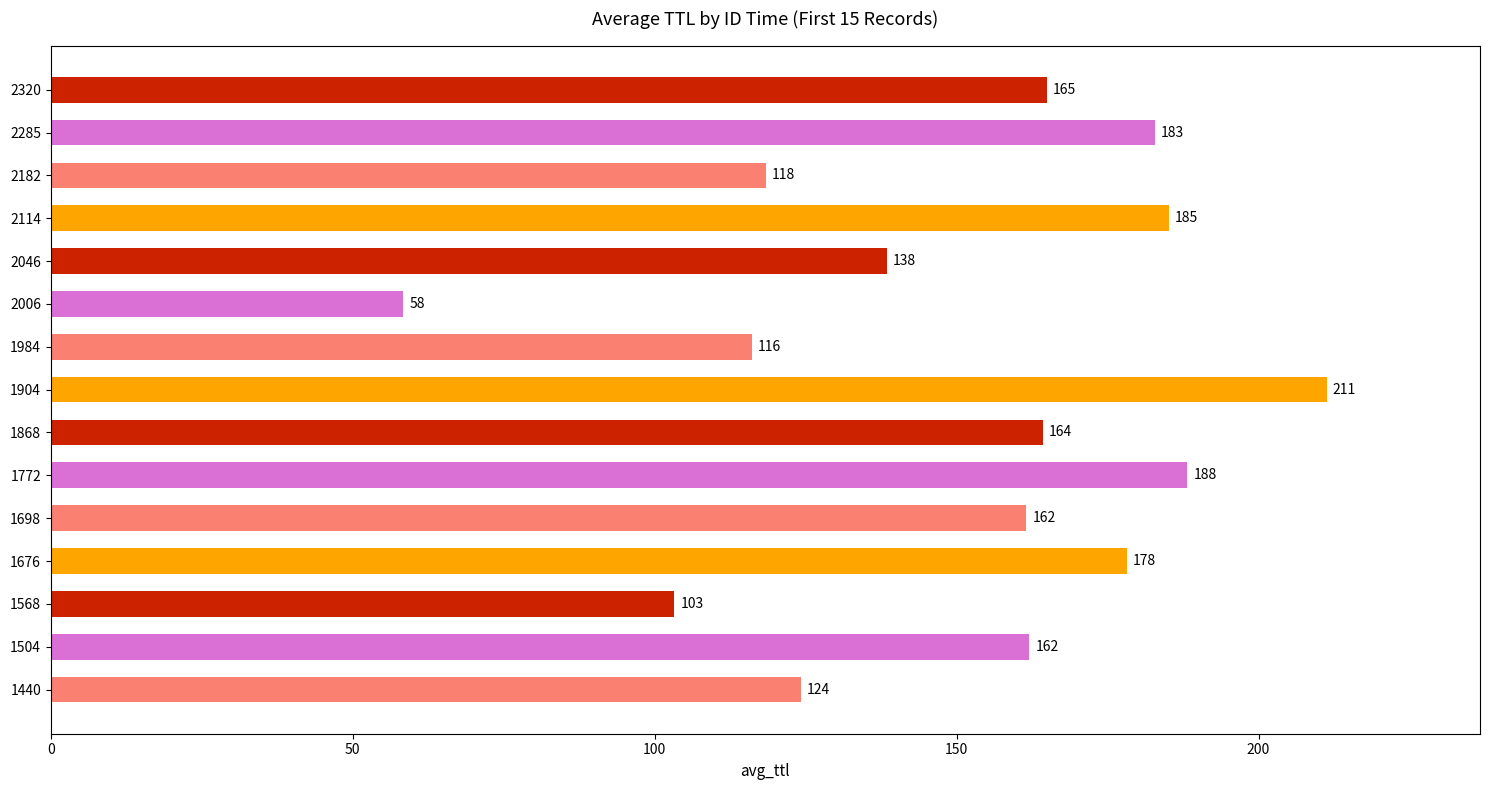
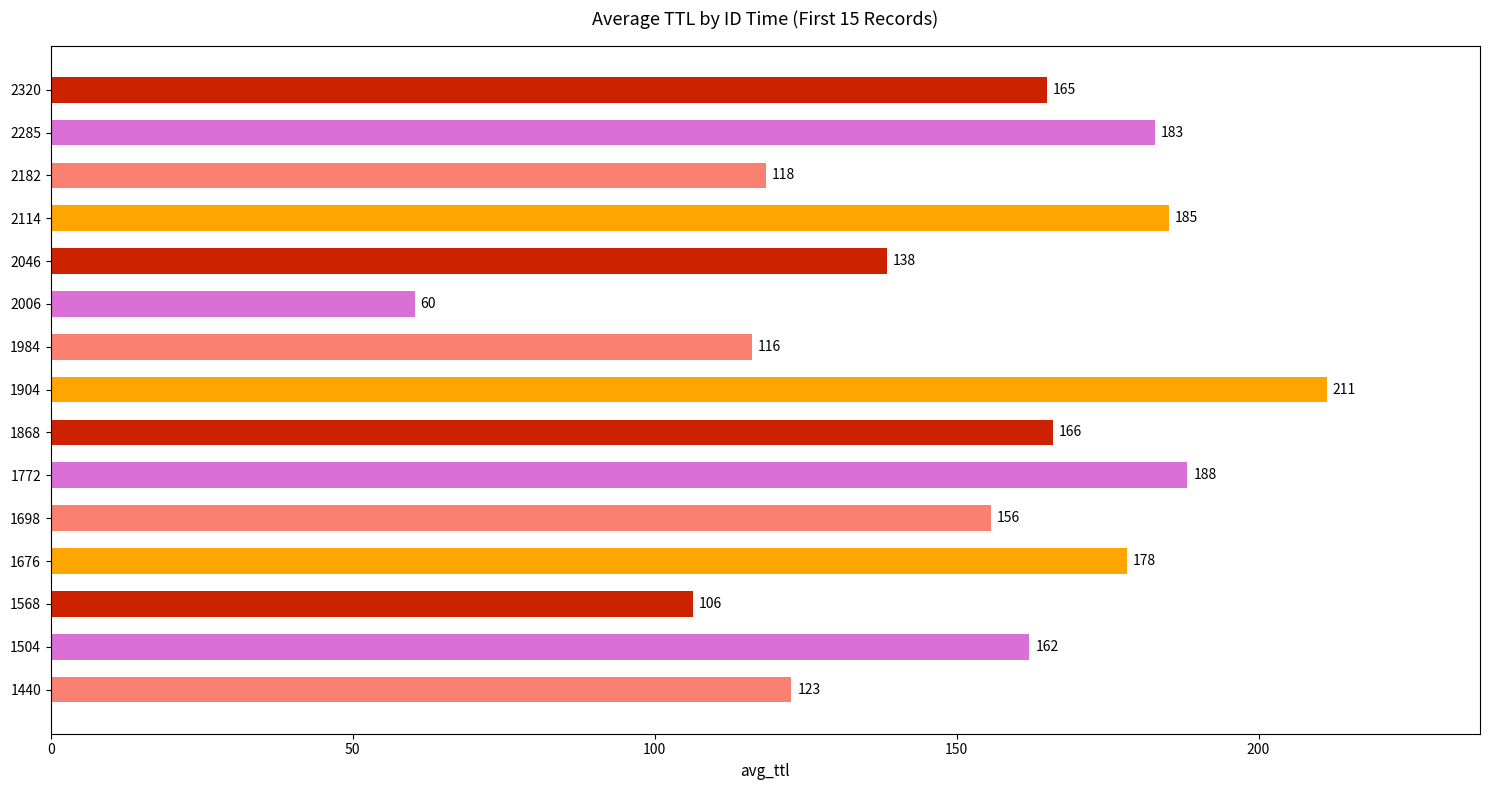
  {
    "2320": 165,
    "2285": 183,
    "2182": 118,
    "2114": 185,
    "2046": 138,
-   "2006": 58,
+   "2006": 60,
    "1984": 116,
    "1904": 211,
-   "1868": 164,
+   "1868": 166,
    "1772": 188,
-   "1698": 162,
+   "1698": 156,
    "1676": 178,
-   "1568": 103,
+   "1568": 106,
    "1504": 162,
-   "1440": 124
+   "1440": 123
  }
